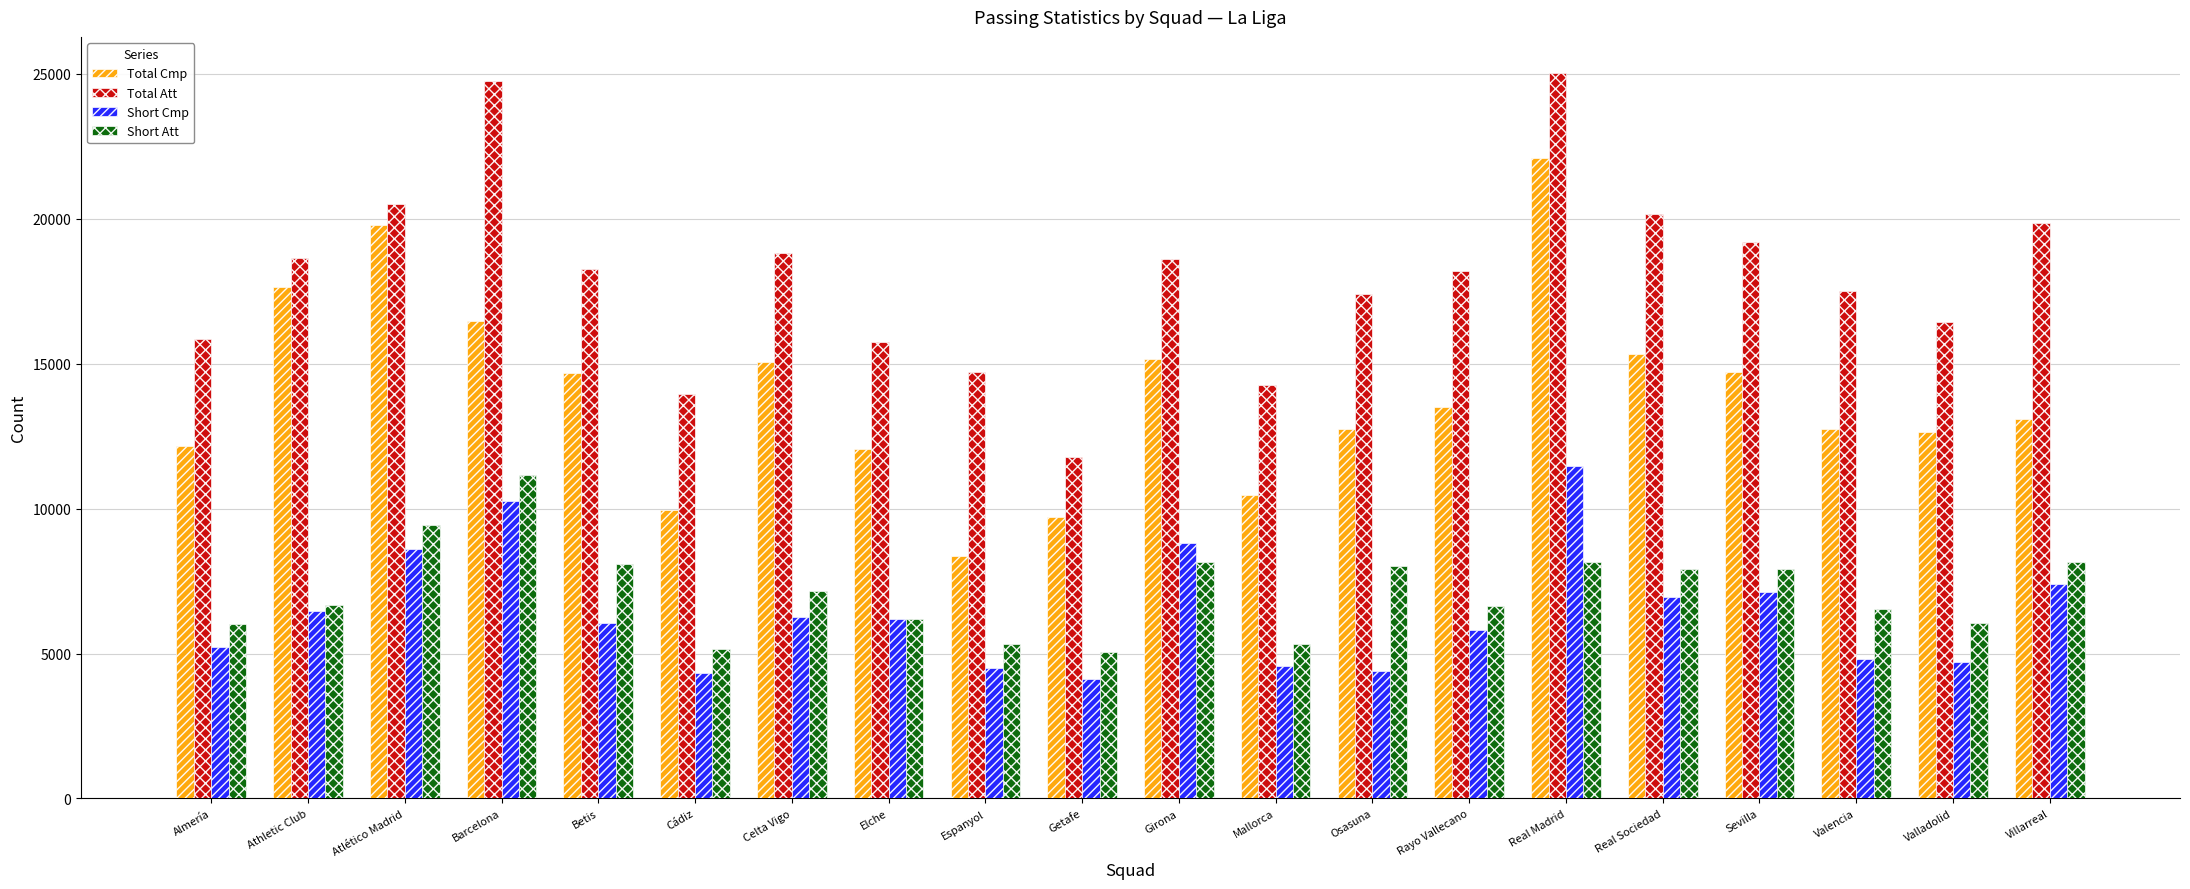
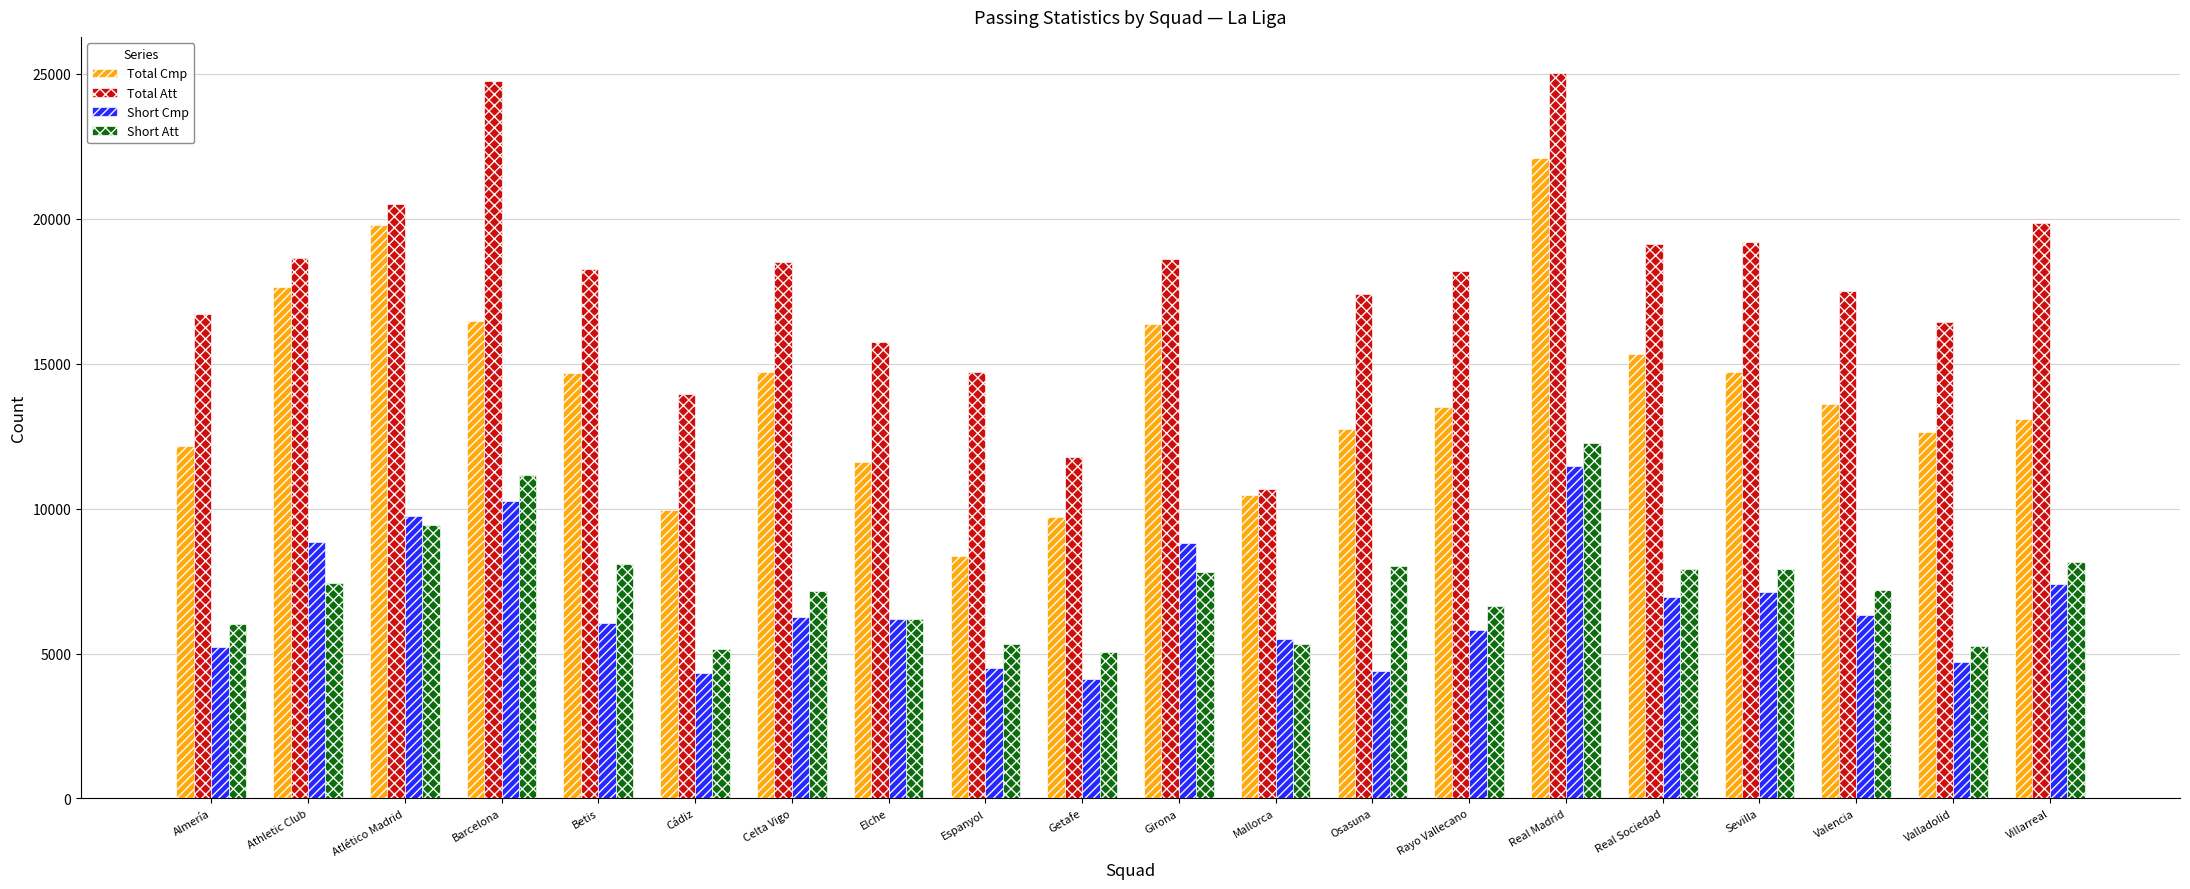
  {
    "Total Cmp": {
      "Almería": 12200,
      "Athletic Club": 17600,
      "Atlético Madrid": 19800,
      "Barcelona": 16500,
      "Betis": 14700,
      "Cádiz": 9900,
-     "Celta Vigo": 15100,
-     "Elche": 12100,
+     "Celta Vigo": 14700,
+     "Elche": 11600,
      "Espanyol": 8400,
      "Getafe": 9700,
-     "Girona": 15100,
+     "Girona": 16400,
      "Mallorca": 10500,
      "Osasuna": 12700,
      "Rayo Vallecano": 13500,
      "Real Madrid": 22100,
      "Real Sociedad": 15300,
      "Sevilla": 14700,
-     "Valencia": 12700,
+     "Valencia": 13600,
      "Valladolid": 12600,
      "Villarreal": 13100
    },
    "Total Att": {
-     "Almería": 15900,
+     "Almería": 16700,
      "Athletic Club": 18600,
      "Atlético Madrid": 20500,
      "Barcelona": 24700,
      "Betis": 18200,
      "Cádiz": 14000,
-     "Celta Vigo": 18800,
+     "Celta Vigo": 18500,
      "Elche": 15800,
      "Espanyol": 14700,
      "Getafe": 11800,
      "Girona": 18600,
-     "Mallorca": 14300,
+     "Mallorca": 10700,
      "Osasuna": 17400,
      "Rayo Vallecano": 18200,
      "Real Madrid": 25000,
-     "Real Sociedad": 20100,
+     "Real Sociedad": 19100,
      "Sevilla": 19200,
      "Valencia": 17500,
      "Valladolid": 16400,
      "Villarreal": 19900
    },
    "Short Cmp": {
      "Almería": 5200,
-     "Athletic Club": 6500,
-     "Atlético Madrid": 8600,
+     "Athletic Club": 8900,
+     "Atlético Madrid": 9700,
      "Barcelona": 10300,
      "Betis": 6100,
      "Cádiz": 4300,
      "Celta Vigo": 6300,
      "Elche": 6200,
      "Espanyol": 4500,
      "Getafe": 4100,
      "Girona": 8800,
-     "Mallorca": 4600,
+     "Mallorca": 5500,
      "Osasuna": 4400,
      "Rayo Vallecano": 5800,
      "Real Madrid": 11500,
      "Real Sociedad": 7000,
      "Sevilla": 7100,
-     "Valencia": 4800,
+     "Valencia": 6300,
      "Valladolid": 4700,
      "Villarreal": 7400
    },
    "Short Att": {
      "Almería": 6000,
-     "Athletic Club": 6700,
+     "Athletic Club": 7400,
      "Atlético Madrid": 9400,
      "Barcelona": 11200,
      "Betis": 8100,
      "Cádiz": 5100,
      "Celta Vigo": 7100,
      "Elche": 6200,
      "Espanyol": 5300,
      "Getafe": 5000,
-     "Girona": 8100,
+     "Girona": 7800,
      "Mallorca": 5300,
      "Osasuna": 8000,
      "Rayo Vallecano": 6600,
-     "Real Madrid": 8100,
+     "Real Madrid": 12200,
      "Real Sociedad": 7900,
      "Sevilla": 7900,
-     "Valencia": 6500,
-     "Valladolid": 6000,
+     "Valencia": 7200,
+     "Valladolid": 5300,
      "Villarreal": 8100
    }
  }
